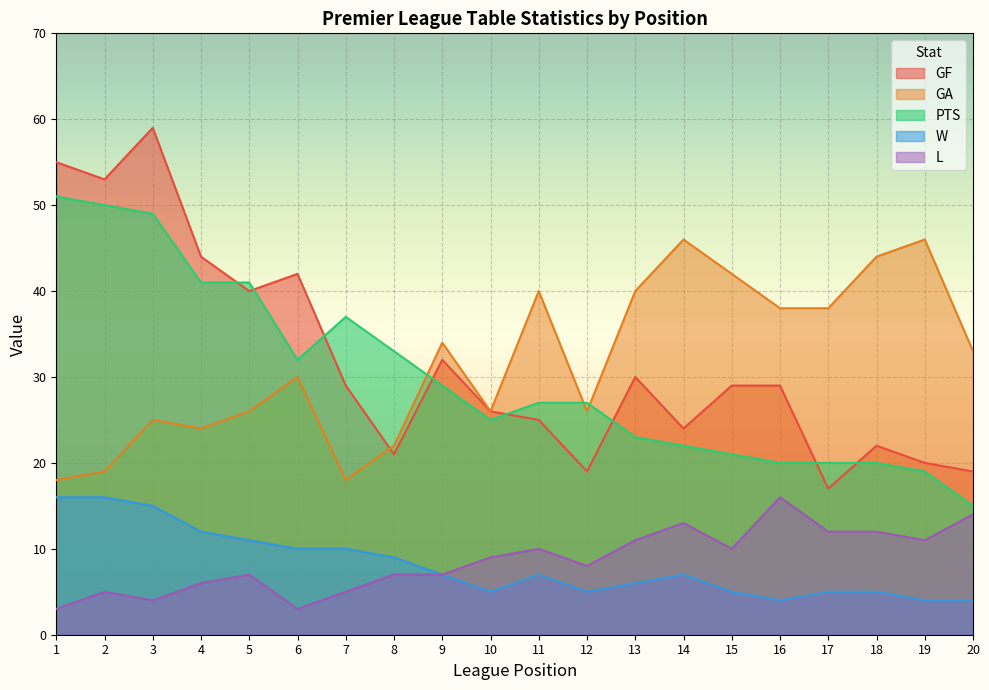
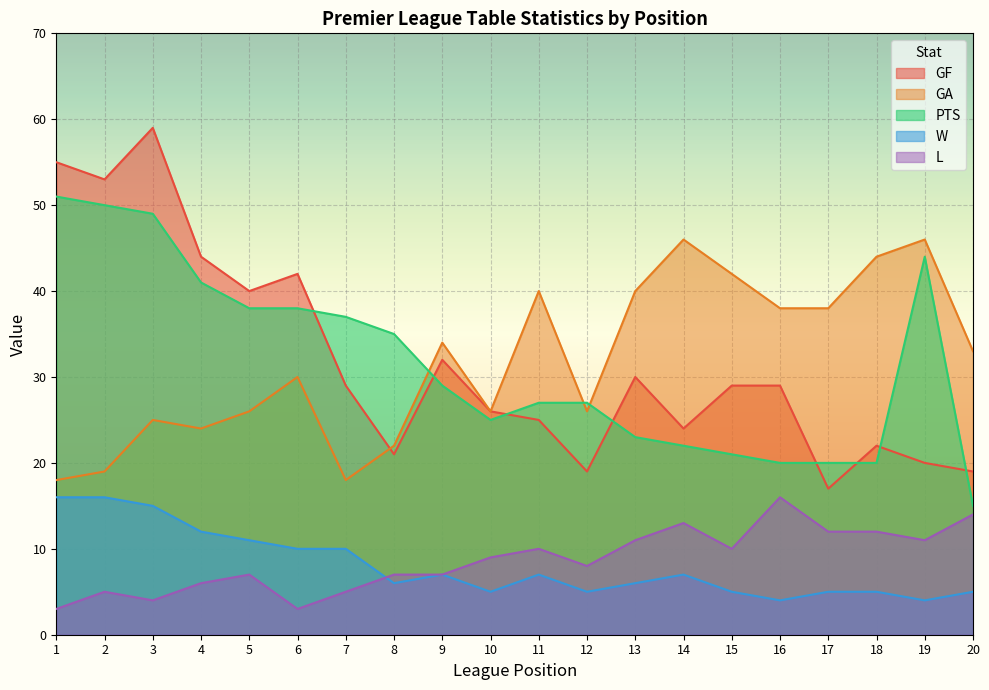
  {
    "PTS": {
      "1": 51,
      "2": 50,
      "3": 49,
      "4": 41,
-     "5": 41,
-     "6": 32,
+     "5": 38,
+     "6": 38,
      "7": 37,
-     "8": 33,
+     "8": 35,
      "9": 29,
      "10": 25,
      "11": 27,
      "12": 27,
      "13": 23,
      "14": 22,
      "15": 21,
      "16": 20,
      "17": 20,
      "18": 20,
-     "19": 19,
+     "19": 44,
      "20": 15
    },
    "W": {
      "1": 16,
      "2": 16,
      "3": 15,
      "4": 12,
      "5": 11,
      "6": 10,
      "7": 10,
-     "8": 9,
+     "8": 6,
      "10": 5,
      "11": 7,
      "12": 5,
      "13": 6,
      "14": 7,
      "15": 5,
      "16": 4,
      "17": 5,
      "18": 5,
      "19": 4,
-     "20": 4
+     "20": 5
    },
    "L": {
      "1": 3,
      "2": 5,
      "3": 4,
      "4": 6,
      "5": 7,
      "6": 3,
      "7": 5,
      "8": 7,
      "10": 9,
      "11": 10,
      "12": 8,
      "13": 11,
      "14": 13,
      "15": 10,
      "16": 16,
      "17": 12,
      "18": 12,
      "19": 11,
      "20": 14
    }
  }
